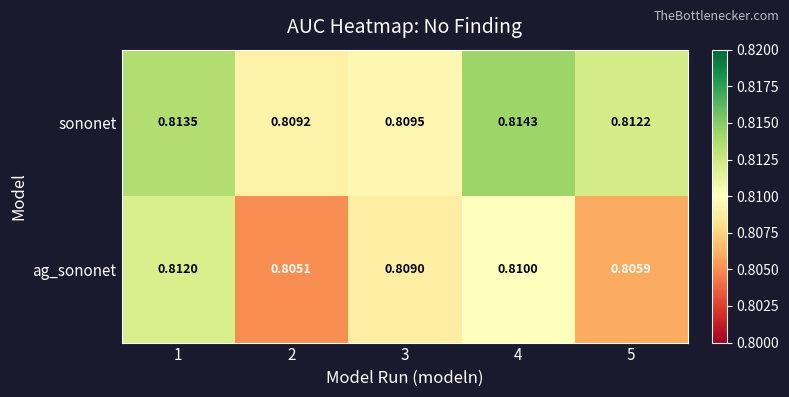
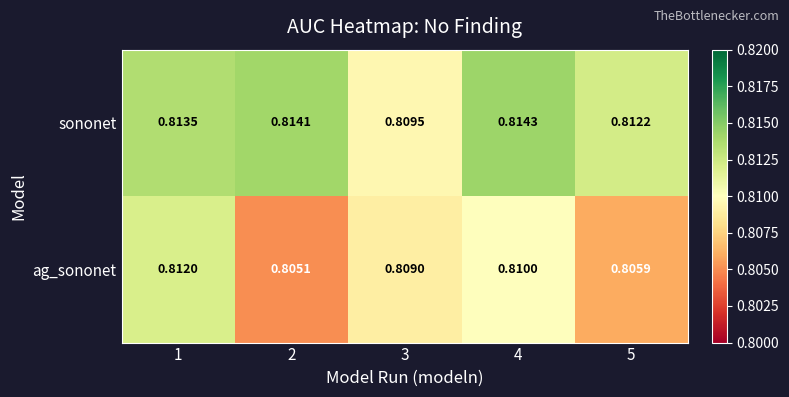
  {
    "sononet": {
      "1": 0.8135,
-     "2": 0.8092,
+     "2": 0.8141,
      "3": 0.8095,
      "4": 0.8143,
      "5": 0.8122
    },
    "ag_sononet": {
      "1": 0.8120,
      "2": 0.8051,
      "3": 0.8090,
      "4": 0.8100,
      "5": 0.8059
    }
  }
